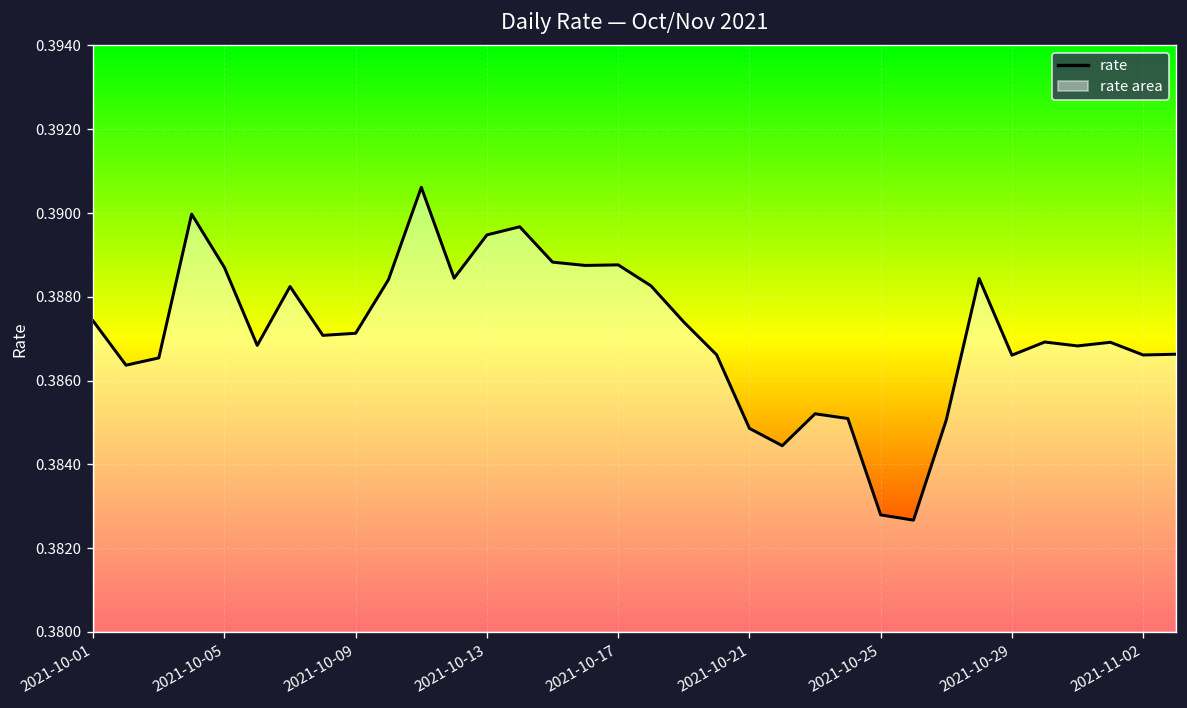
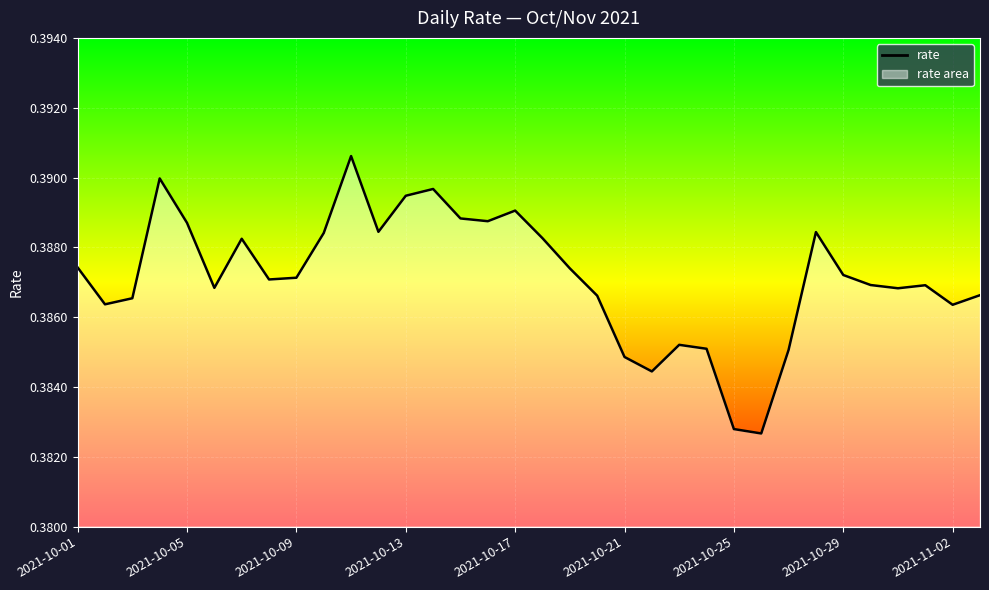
  {
    "2021-10-01": 0.3874,
    "2021-10-05": 0.3887,
    "2021-10-09": 0.3871,
    "2021-10-13": 0.3895,
-   "2021-10-17": 0.3888,
+   "2021-10-17": 0.3891,
    "2021-10-21": 0.3849,
    "2021-10-25": 0.3828,
-   "2021-10-29": 0.3866,
-   "2021-11-02": 0.3866
+   "2021-10-29": 0.3872,
+   "2021-11-02": 0.3864
  }
